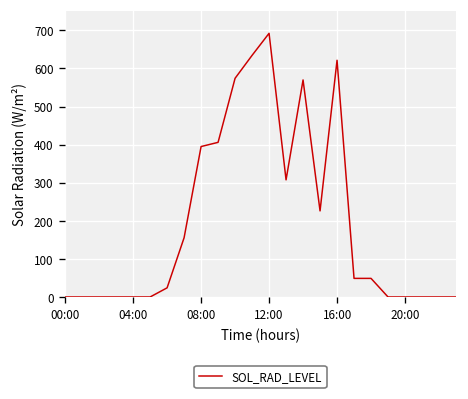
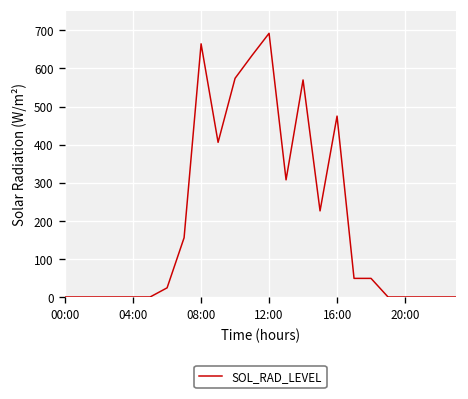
  {
    "00:00": 0,
    "04:00": 0,
-   "08:00": 390,
+   "08:00": 660,
    "12:00": 690,
-   "16:00": 620,
+   "16:00": 470,
    "20:00": 0
  }
